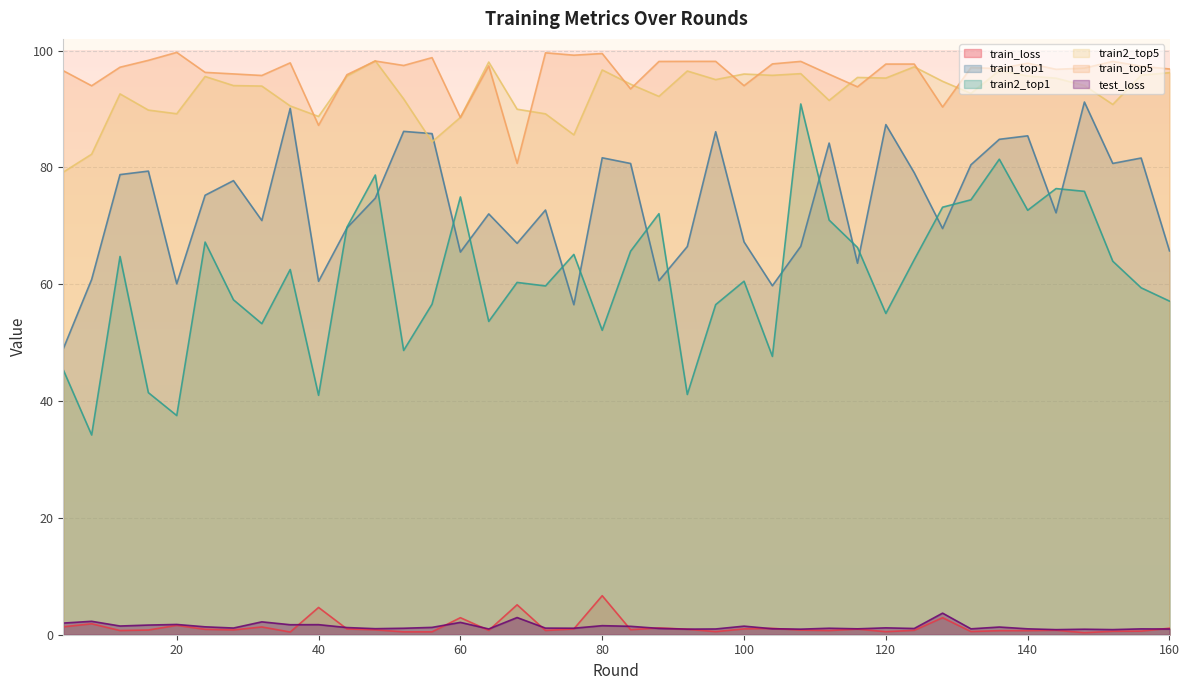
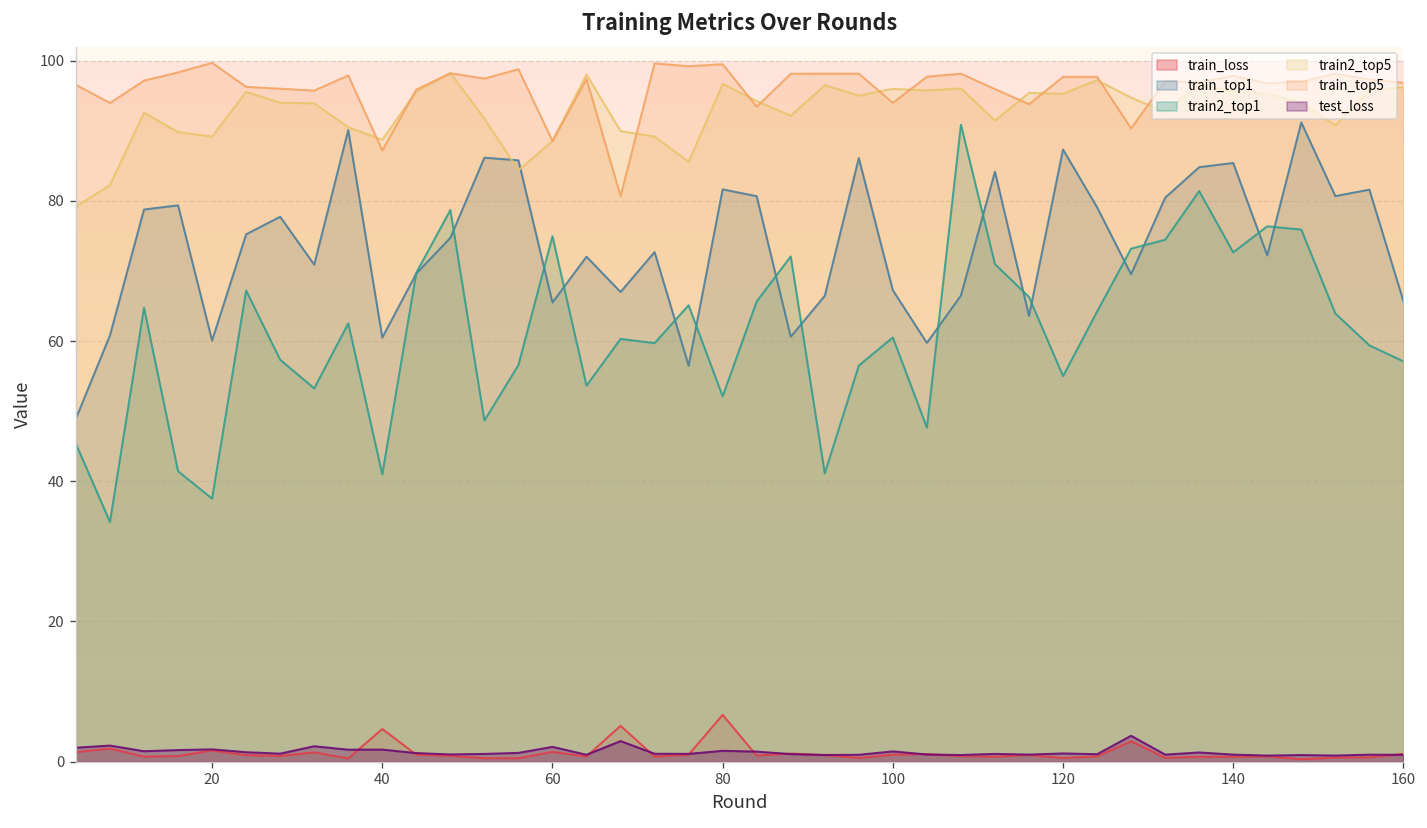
  {
    "train_loss": {
      "40": 5,
-     "60": 3,
+     "60": 1,
      "80": 7,
      "100": 1,
      "120": 1
    }
  }
